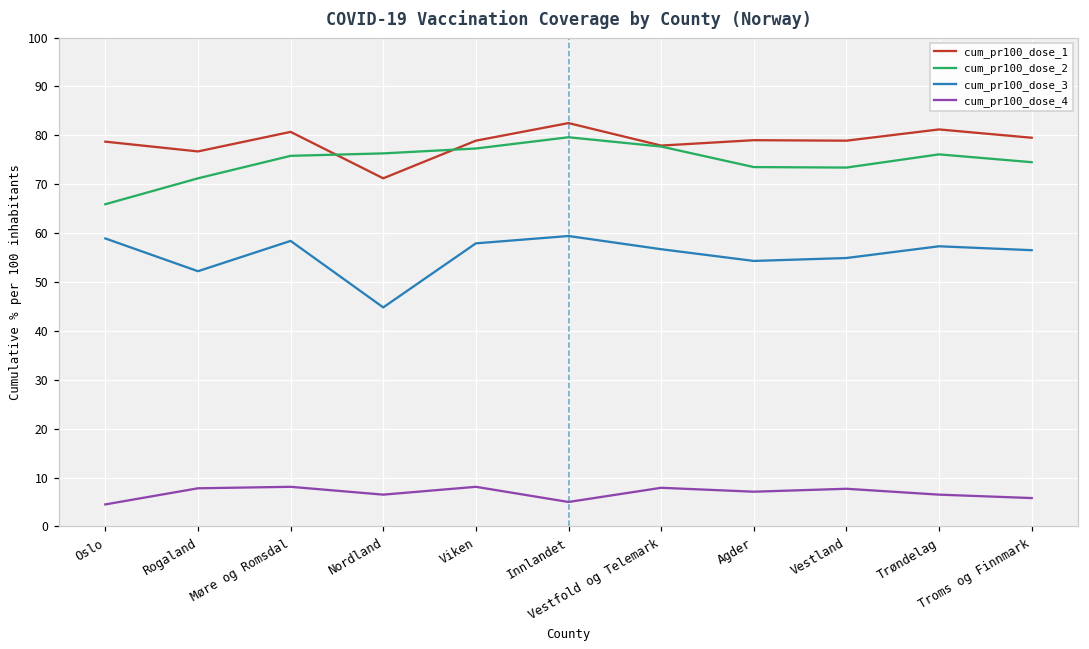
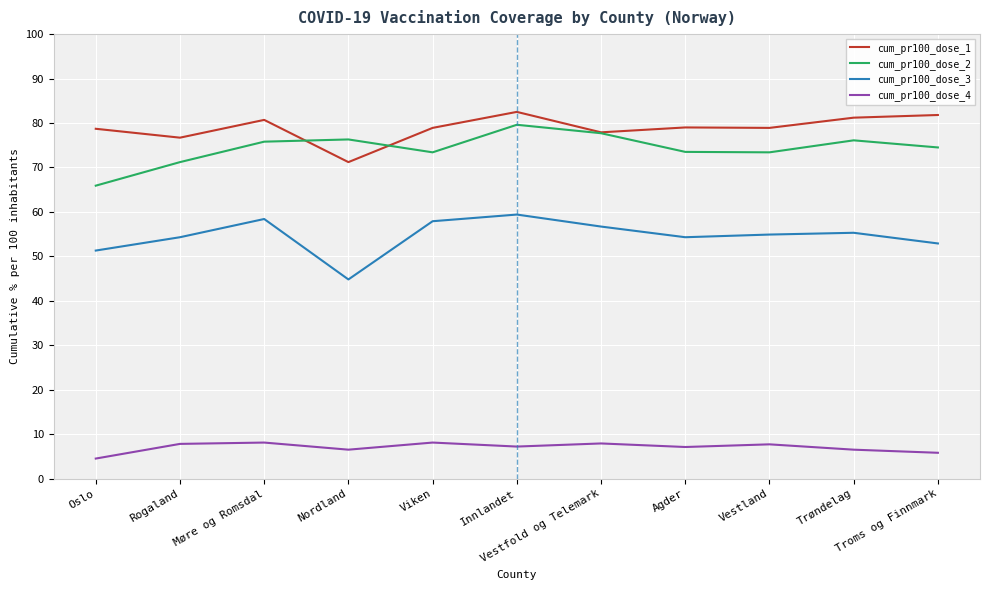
  {
    "cum_pr100_dose_1": {
      "Oslo": 79,
      "Rogaland": 77,
      "Møre og Romsdal": 81,
      "Nordland": 71,
      "Viken": 79,
      "Innlandet": 83,
      "Agder": 79,
      "Vestland": 79,
      "Trøndelag": 81,
-     "Troms og Finnmark": 80
+     "Troms og Finnmark": 82
    },
    "cum_pr100_dose_2": {
      "Oslo": 66,
      "Rogaland": 71,
      "Møre og Romsdal": 76,
      "Nordland": 76,
-     "Viken": 77,
+     "Viken": 73,
      "Innlandet": 80,
      "Agder": 74,
      "Vestland": 73,
      "Trøndelag": 76,
      "Troms og Finnmark": 75
    },
    "cum_pr100_dose_3": {
-     "Oslo": 59,
-     "Rogaland": 52,
+     "Oslo": 51,
+     "Rogaland": 54,
      "Møre og Romsdal": 58,
      "Nordland": 45,
      "Viken": 58,
      "Innlandet": 59,
      "Vestfold og Telemark": 57,
      "Agder": 54,
      "Vestland": 55,
-     "Trøndelag": 57,
-     "Troms og Finnmark": 57
+     "Trøndelag": 55,
+     "Troms og Finnmark": 53
    },
    "cum_pr100_dose_4": {
      "Oslo": 5,
      "Rogaland": 8,
      "Møre og Romsdal": 8,
      "Nordland": 7,
      "Viken": 8,
-     "Innlandet": 5,
+     "Innlandet": 7,
      "Vestfold og Telemark": 8,
      "Agder": 7,
      "Vestland": 8,
      "Trøndelag": 7,
      "Troms og Finnmark": 6
    }
  }
